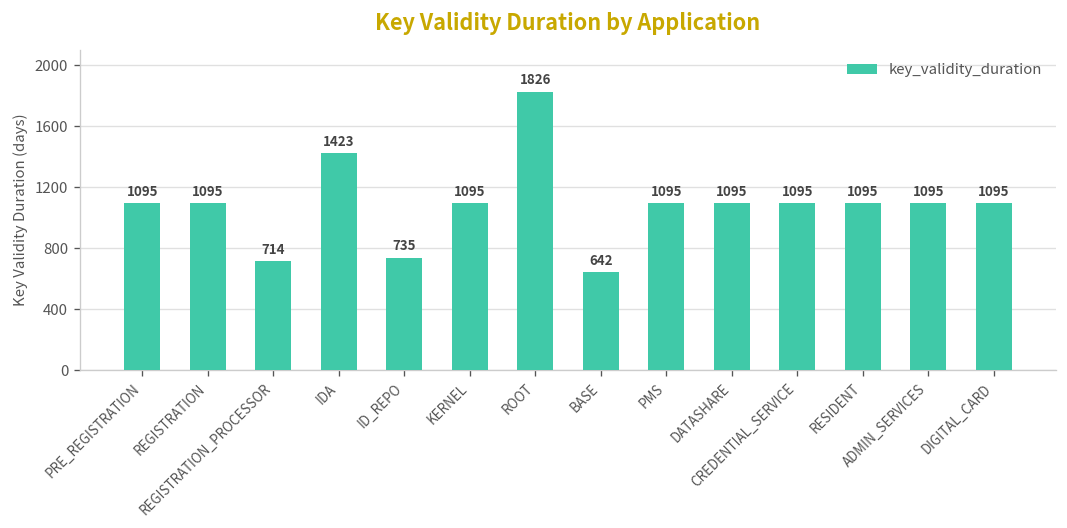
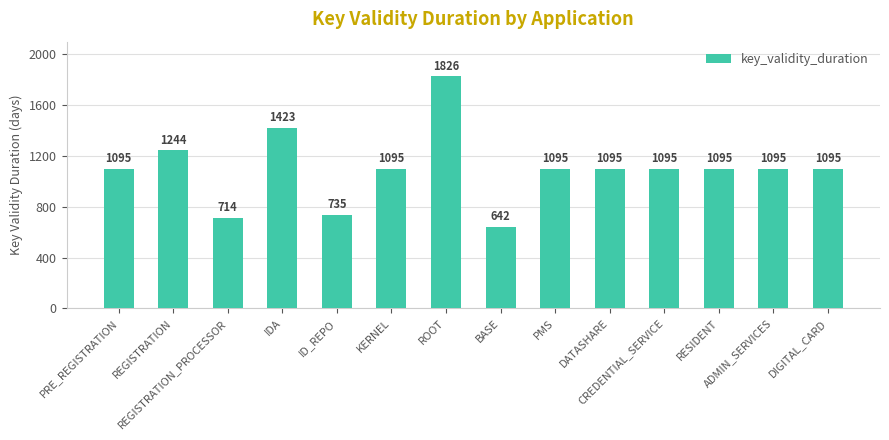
  {
    "PRE_REGISTRATION": 1095,
-   "REGISTRATION": 1095,
+   "REGISTRATION": 1244,
    "REGISTRATION_PROCESSOR": 714,
    "IDA": 1423,
    "ID_REPO": 735,
    "KERNEL": 1095,
    "ROOT": 1826,
    "BASE": 642,
    "PMS": 1095,
    "DATASHARE": 1095,
    "CREDENTIAL_SERVICE": 1095,
    "RESIDENT": 1095,
    "ADMIN_SERVICES": 1095,
    "DIGITAL_CARD": 1095
  }
